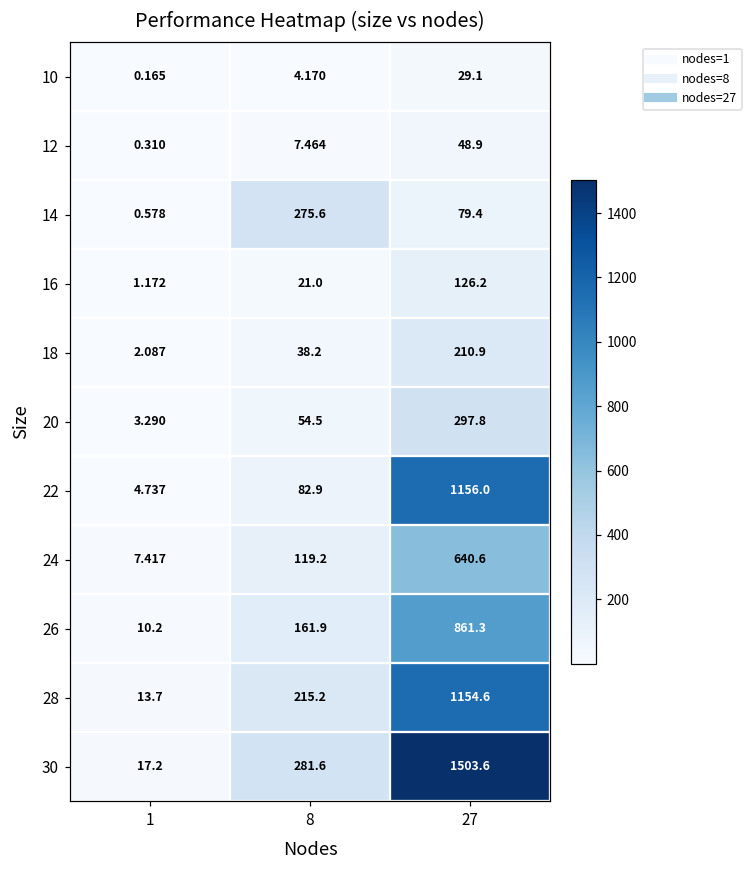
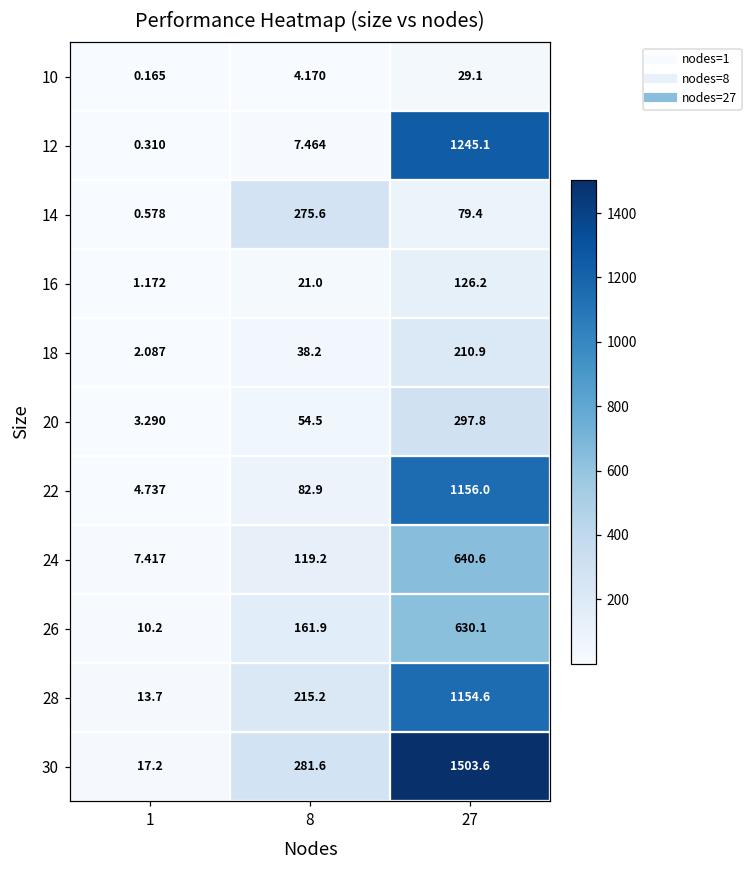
  {
    "10": {
      "1": 0.165,
      "8": 4.170,
      "27": 29.1
    },
    "12": {
      "1": 0.310,
      "8": 7.464,
-     "27": 48.9
+     "27": 1245.1
    },
    "14": {
      "1": 0.578,
      "8": 275.6,
      "27": 79.4
    },
    "16": {
      "1": 1.172,
      "8": 21.0,
      "27": 126.2
    },
    "18": {
      "1": 2.087,
      "8": 38.2,
      "27": 210.9
    },
    "20": {
      "1": 3.290,
      "8": 54.5,
      "27": 297.8
    },
    "22": {
      "1": 4.737,
      "8": 82.9,
      "27": 1156.0
    },
    "24": {
      "1": 7.417,
      "8": 119.2,
      "27": 640.6
    },
    "26": {
      "1": 10.2,
      "8": 161.9,
-     "27": 861.3
+     "27": 630.1
    },
    "28": {
      "1": 13.7,
      "8": 215.2,
      "27": 1154.6
    },
    "30": {
      "1": 17.2,
      "8": 281.6,
      "27": 1503.6
    }
  }
